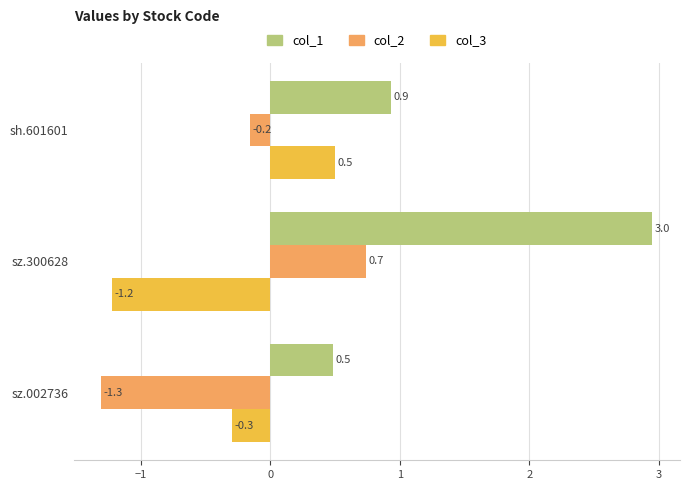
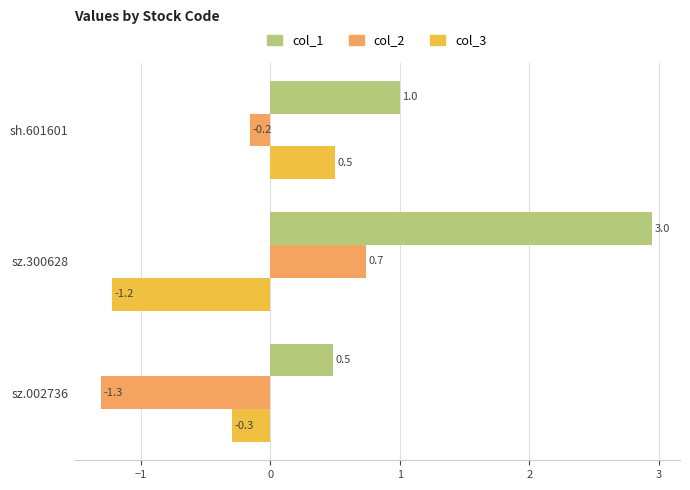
  {
    "col_1": {
-     "sh.601601": 0.9,
+     "sh.601601": 1.0,
      "sz.300628": 3.0,
      "sz.002736": 0.5
    }
  }
